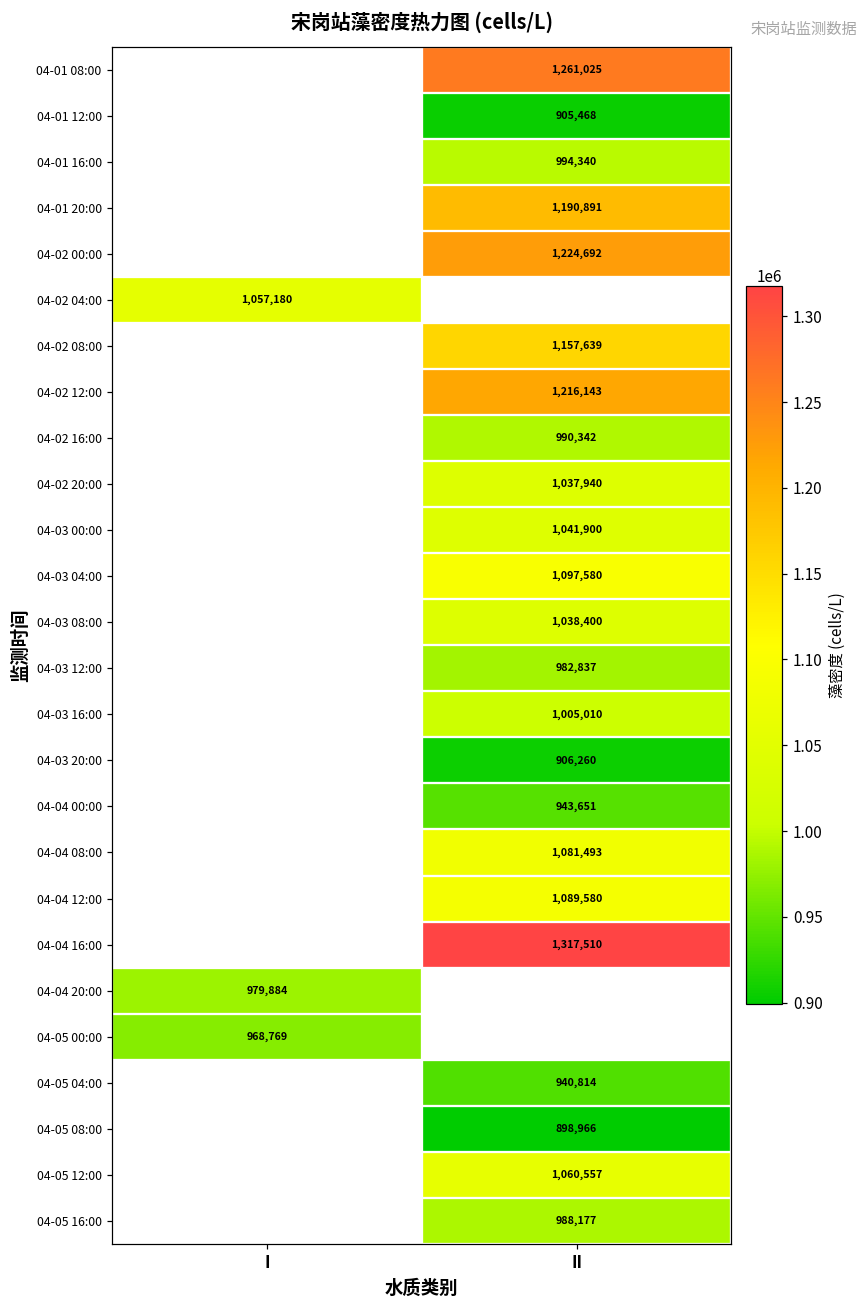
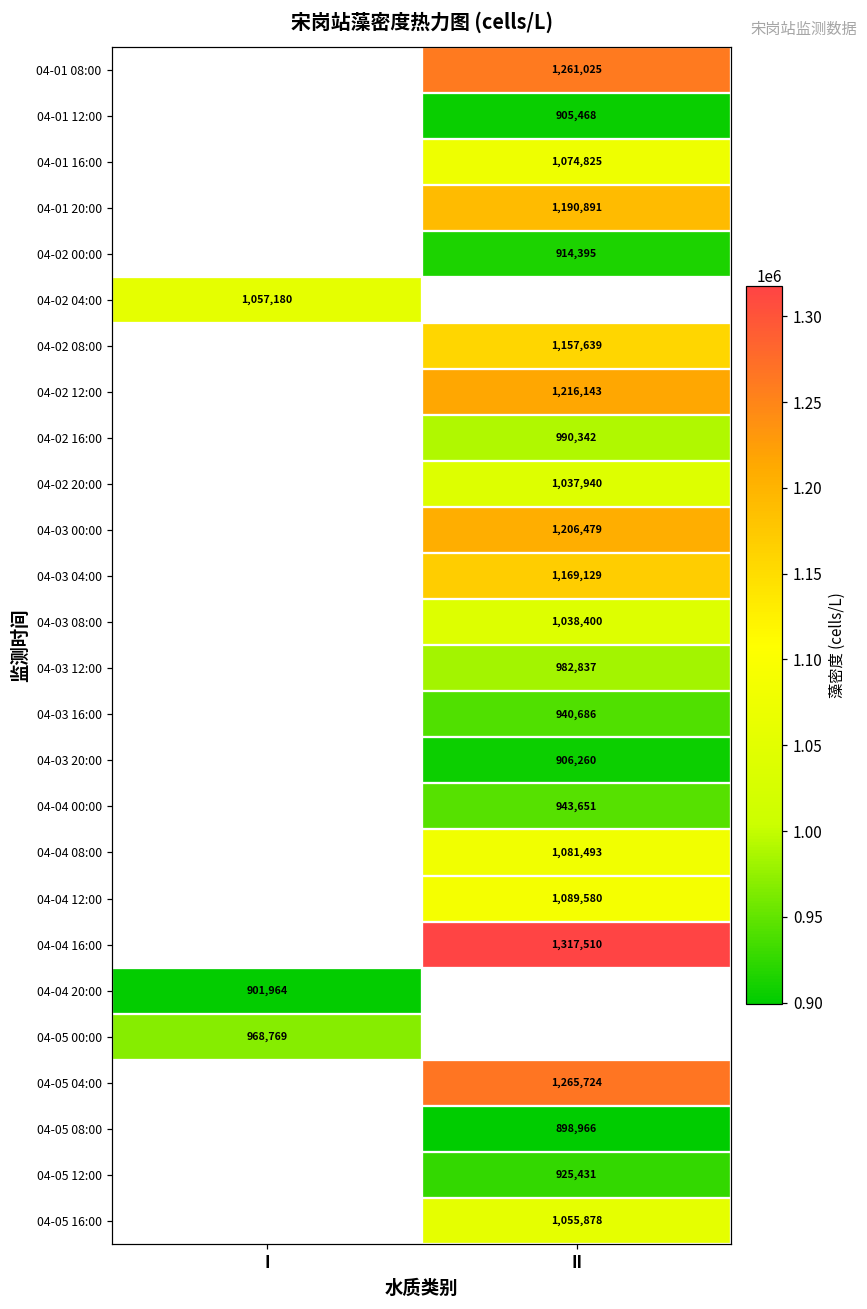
  {
    "04-01 08:00": {
      "II": "1,261,025"
    },
    "04-01 12:00": {
      "II": "905,468"
    },
    "04-01 16:00": {
-     "II": "994,340"
+     "II": "1,074,825"
    },
    "04-01 20:00": {
      "II": "1,190,891"
    },
    "04-02 00:00": {
-     "II": "1,224,692"
+     "II": "914,395"
    },
    "04-02 04:00": {
      "I": "1,057,180"
    },
    "04-02 08:00": {
      "II": "1,157,639"
    },
    "04-02 12:00": {
      "II": "1,216,143"
    },
    "04-02 16:00": {
      "II": "990,342"
    },
    "04-02 20:00": {
      "II": "1,037,940"
    },
    "04-03 00:00": {
-     "II": "1,041,900"
+     "II": "1,206,479"
    },
    "04-03 04:00": {
-     "II": "1,097,580"
+     "II": "1,169,129"
    },
    "04-03 08:00": {
      "II": "1,038,400"
    },
    "04-03 12:00": {
      "II": "982,837"
    },
    "04-03 16:00": {
-     "II": "1,005,010"
+     "II": "940,686"
    },
    "04-03 20:00": {
      "II": "906,260"
    },
    "04-04 00:00": {
      "II": "943,651"
    },
    "04-04 08:00": {
      "II": "1,081,493"
    },
    "04-04 12:00": {
      "II": "1,089,580"
    },
    "04-04 16:00": {
      "II": "1,317,510"
    },
    "04-04 20:00": {
-     "I": "979,884"
+     "I": "901,964"
    },
    "04-05 00:00": {
      "I": "968,769"
    },
    "04-05 04:00": {
-     "II": "940,814"
+     "II": "1,265,724"
    },
    "04-05 08:00": {
      "II": "898,966"
    },
    "04-05 12:00": {
-     "II": "1,060,557"
+     "II": "925,431"
    },
    "04-05 16:00": {
-     "II": "988,177"
+     "II": "1,055,878"
    }
  }
